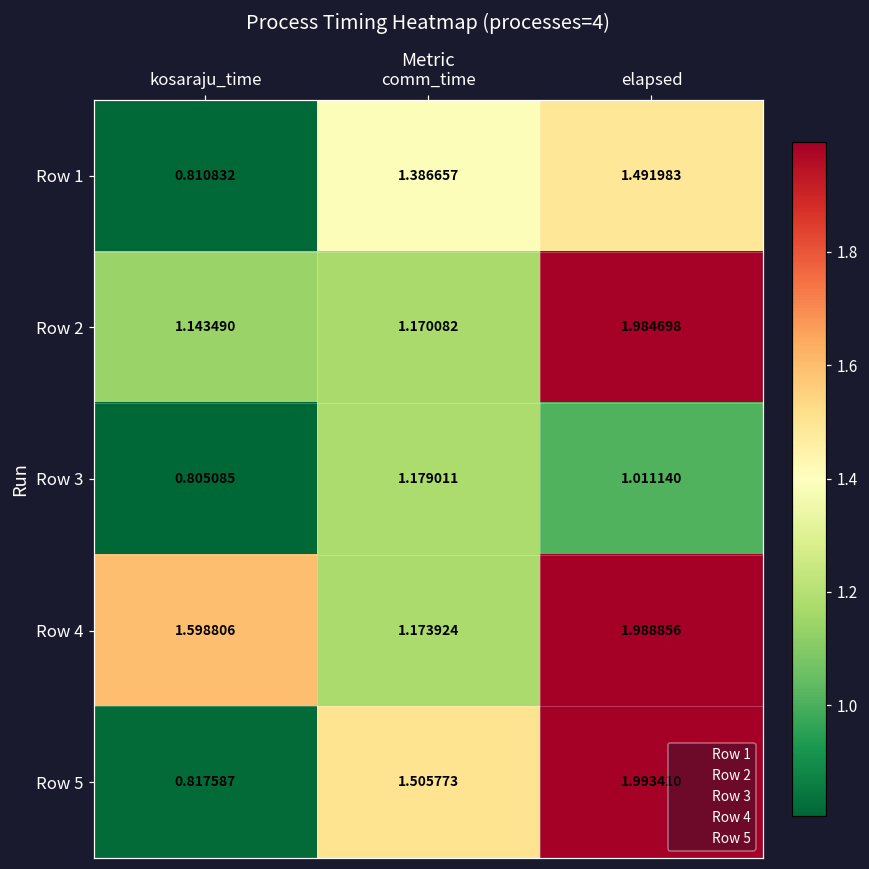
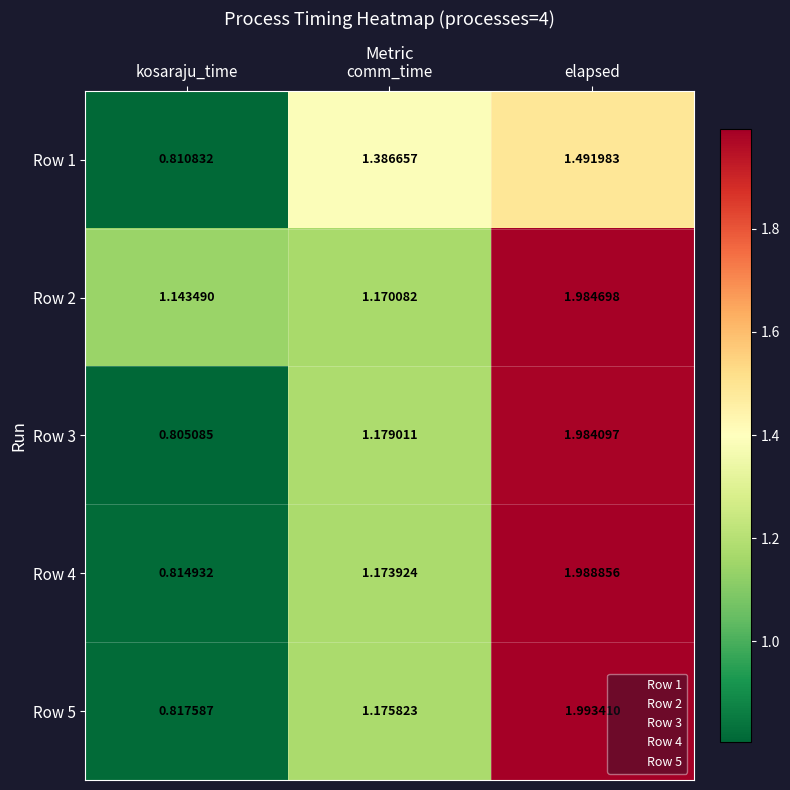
  {
    "Row 1": {
      "kosaraju_time": 0.810832,
      "comm_time": 1.386657,
      "elapsed": 1.491983
    },
    "Row 2": {
      "kosaraju_time": 1.143490,
      "comm_time": 1.170082,
      "elapsed": 1.984698
    },
    "Row 3": {
      "kosaraju_time": 0.805085,
      "comm_time": 1.179011,
-     "elapsed": 1.011140
+     "elapsed": 1.984097
    },
    "Row 4": {
-     "kosaraju_time": 1.598806,
+     "kosaraju_time": 0.814932,
      "comm_time": 1.173924,
      "elapsed": 1.988856
    },
    "Row 5": {
      "kosaraju_time": 0.817587,
-     "comm_time": 1.505773
+     "comm_time": 1.175823
    }
  }
